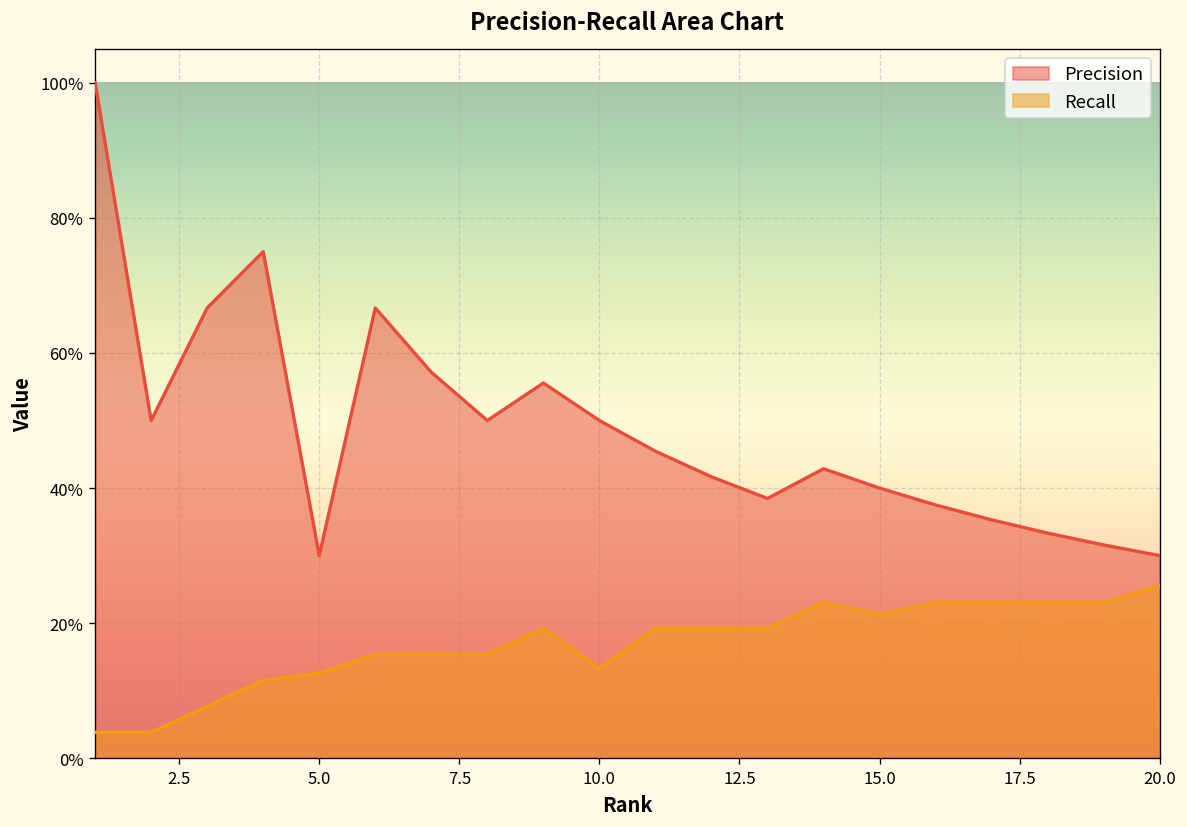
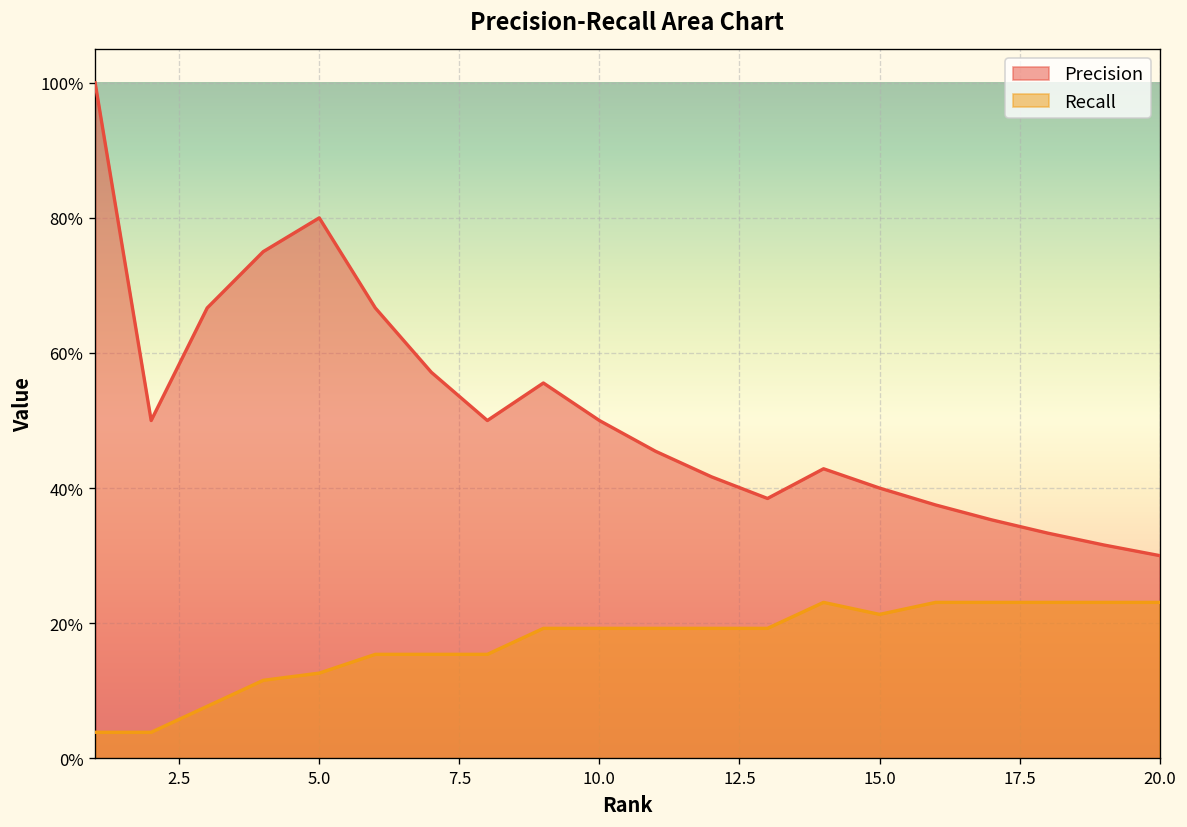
  {
    "Precision": {
-     "5.0": "30%",
+     "5.0": "80%",
      "10.0": "50%",
      "15.0": "40%",
      "20.0": "30%"
    },
    "Recall": {
      "5.0": "13%",
-     "10.0": "13%",
+     "10.0": "19%",
      "15.0": "21%",
-     "20.0": "26%"
+     "20.0": "23%"
    }
  }
